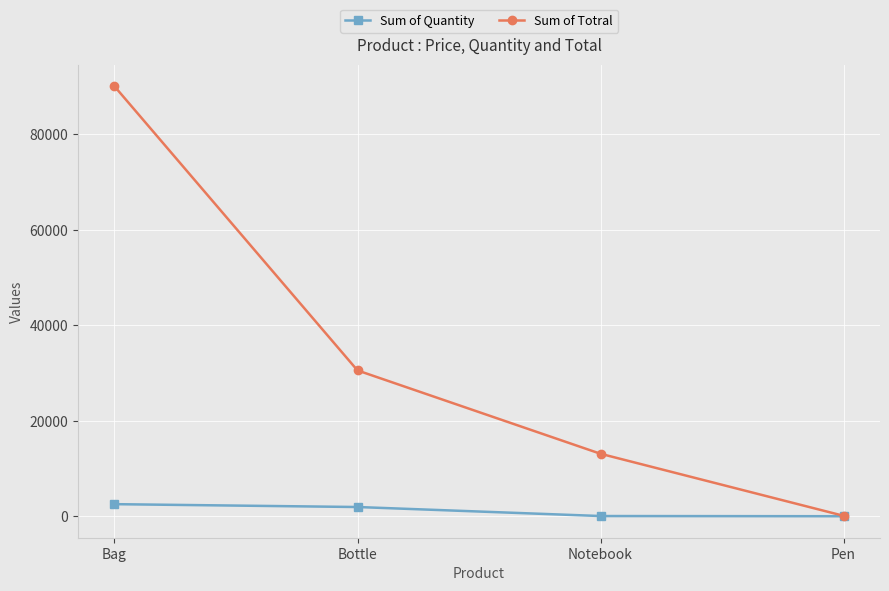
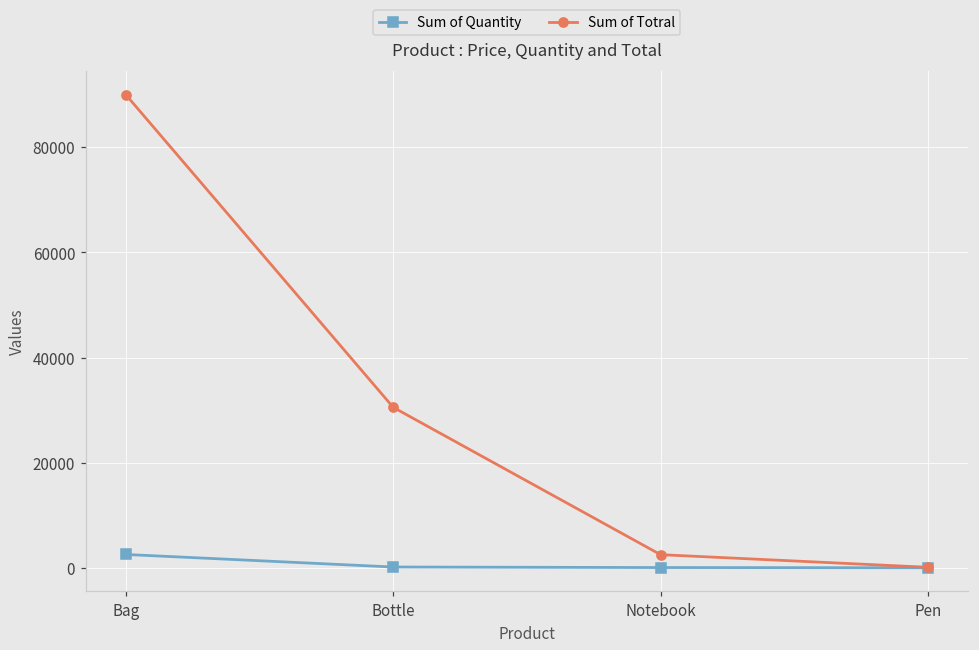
  {
    "Sum of Quantity": {
      "Bag": 3000,
-     "Bottle": 2000,
+     "Bottle": 0,
      "Notebook": 0
    },
    "Sum of Totral": {
      "Bag": 90000,
      "Bottle": 31000,
-     "Notebook": 13000
+     "Notebook": 3000
    }
  }
